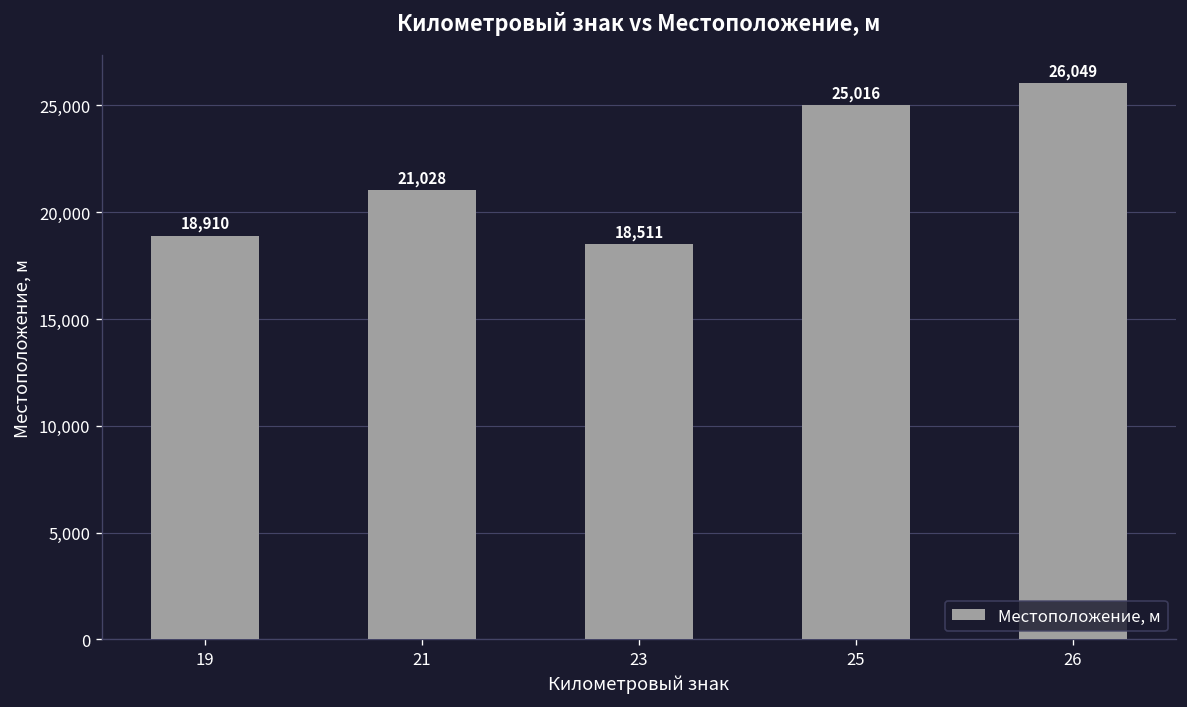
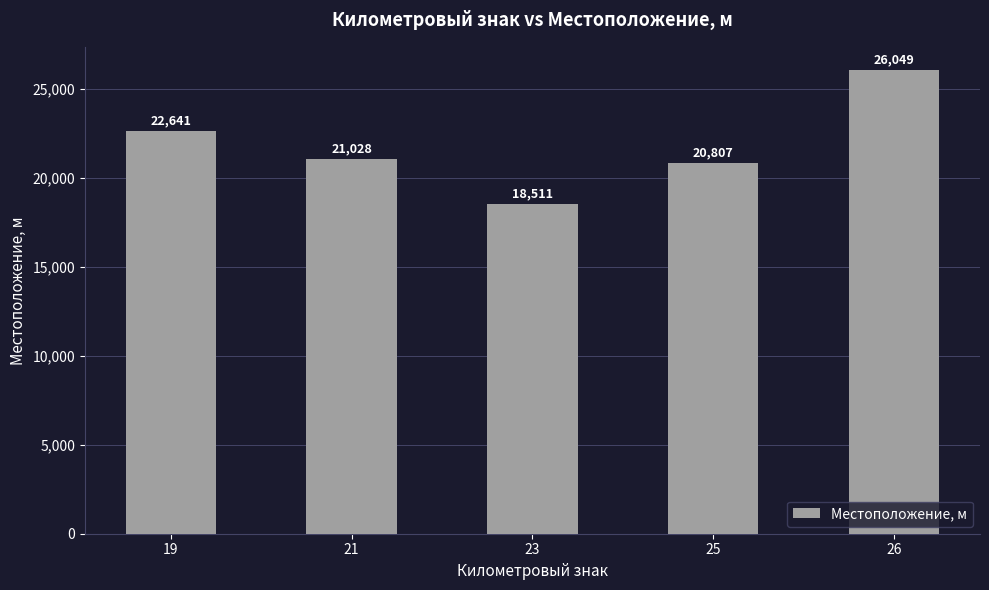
  {
-   "19": "18,910",
+   "19": "22,641",
    "21": "21,028",
    "23": "18,511",
-   "25": "25,016",
+   "25": "20,807",
    "26": "26,049"
  }
